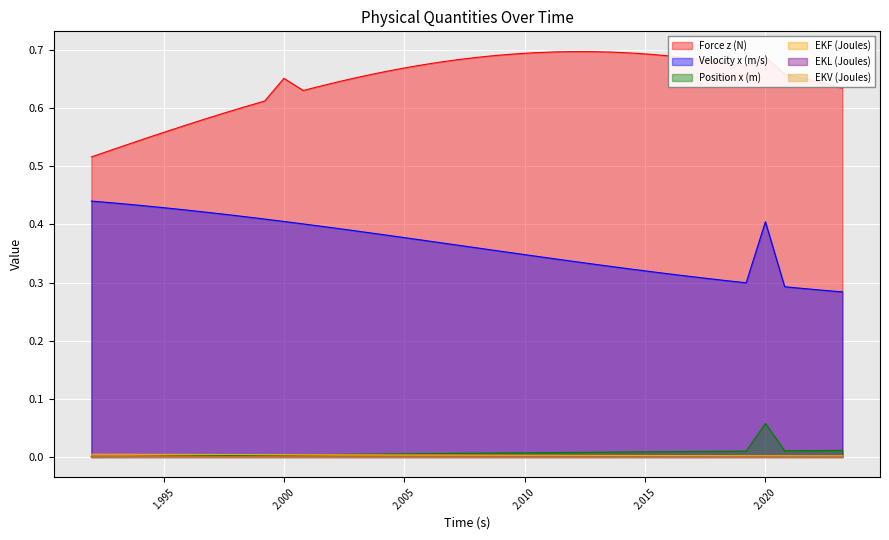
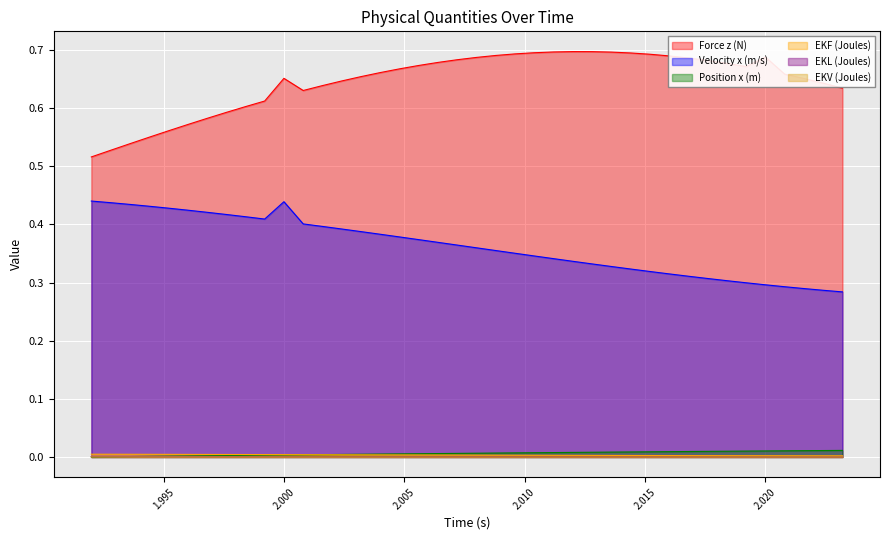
  {
    "Force z (N)": {
      "2.000": 0.65
    },
    "Velocity x (m/s)": {
-     "2.000": 0.41,
-     "2.020": 0.40
+     "2.000": 0.44,
+     "2.020": 0.30
    },
    "Position x (m)": {
-     "2.020": 0.06
+     "2.020": 0.01
    }
  }
